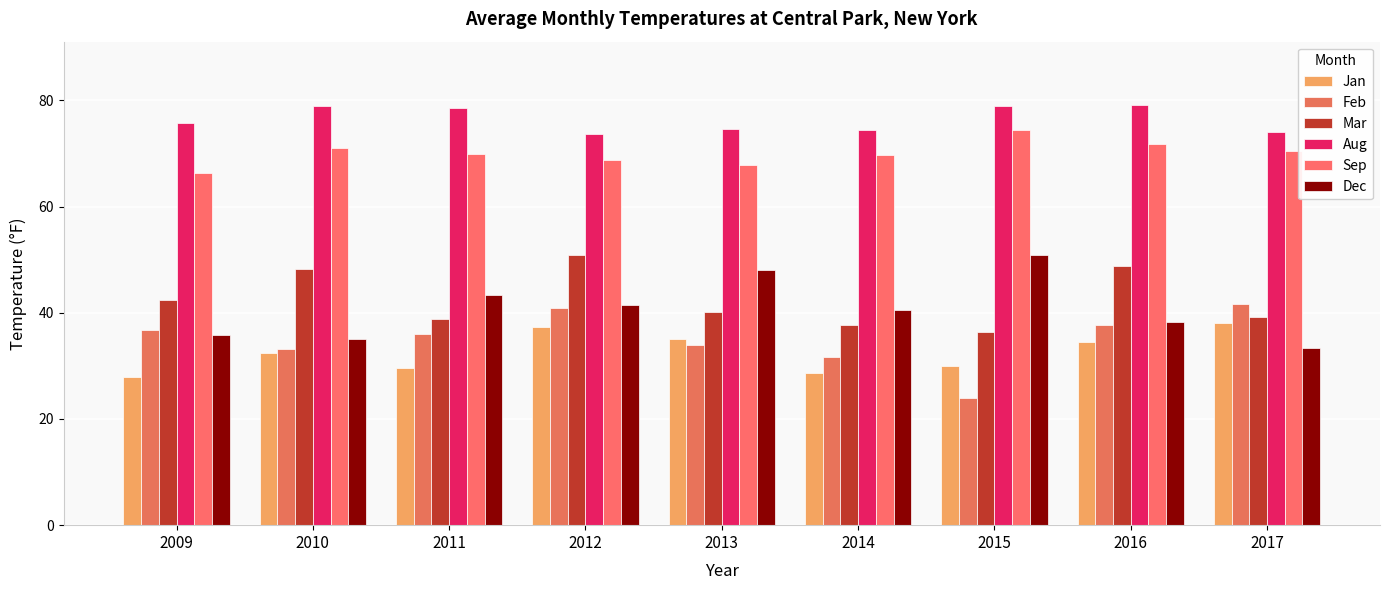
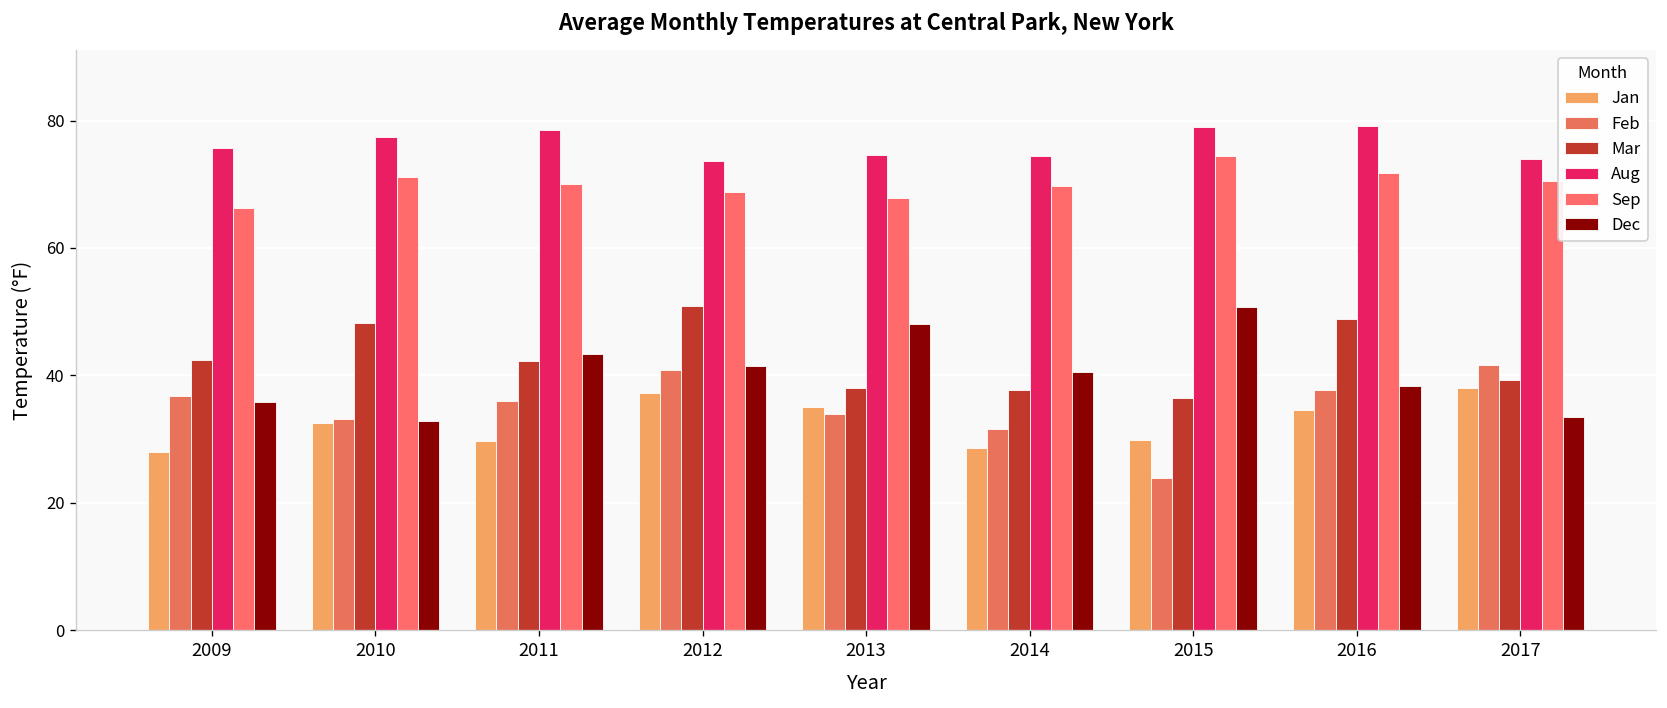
  {
    "Mar": {
      "2009": 42,
      "2010": 48,
-     "2011": 39,
+     "2011": 42,
      "2012": 51,
-     "2013": 40,
+     "2013": 38,
      "2014": 38,
      "2015": 36,
      "2016": 49,
      "2017": 39
    },
    "Aug": {
      "2009": 76,
-     "2010": 79,
+     "2010": 77,
      "2011": 79,
      "2012": 74,
      "2013": 75,
      "2014": 75,
      "2015": 79,
      "2016": 79,
      "2017": 74
    },
    "Dec": {
      "2009": 36,
-     "2010": 35,
+     "2010": 33,
      "2011": 43,
      "2012": 42,
      "2013": 48,
      "2014": 41,
      "2015": 51,
      "2016": 38,
      "2017": 33
    }
  }
